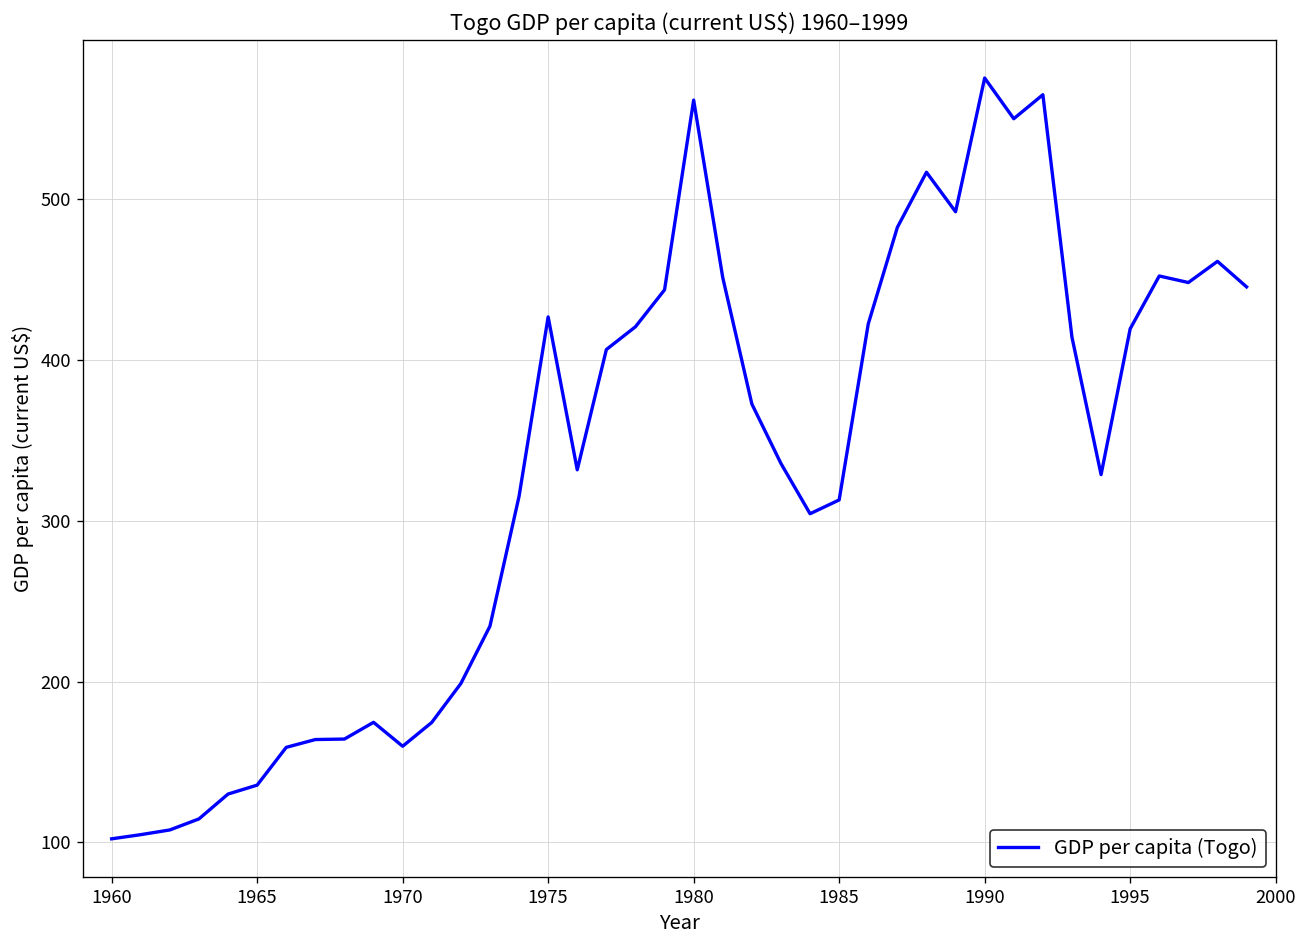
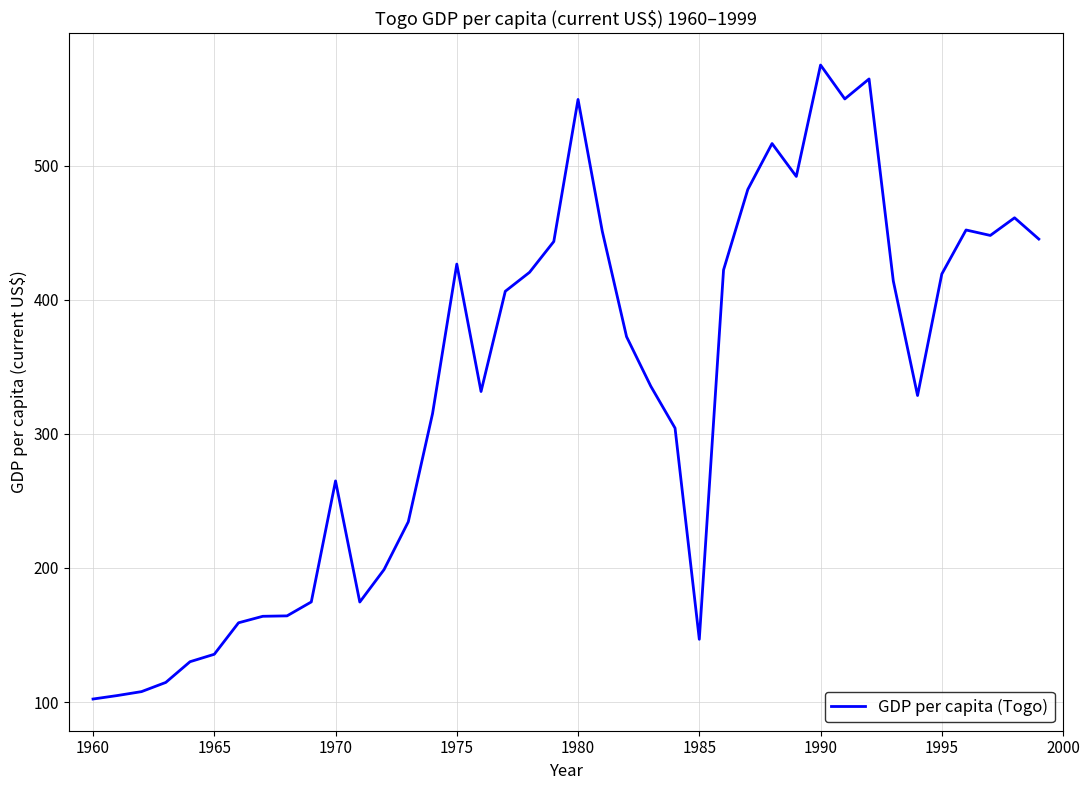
  {
    "1960": 102,
    "1965": 136,
-   "1970": 160,
+   "1970": 265,
    "1975": 427,
-   "1980": 561,
-   "1985": 313,
+   "1980": 549,
+   "1985": 147,
    "1990": 575,
    "1995": 419
  }
